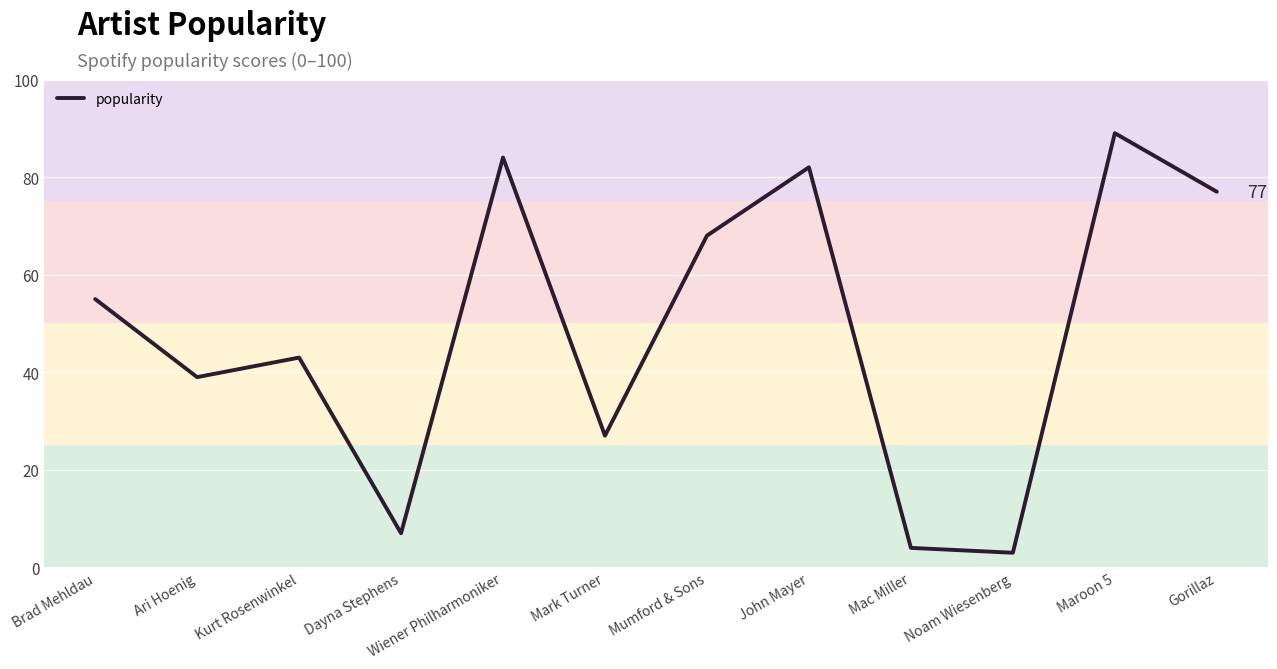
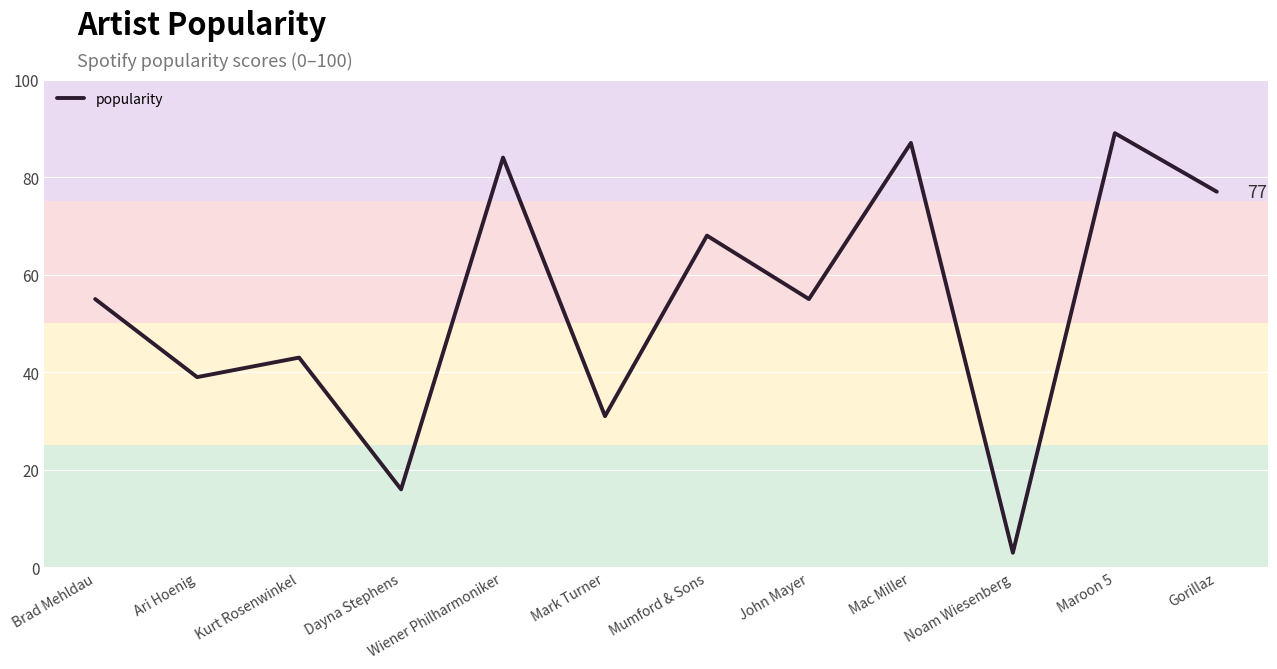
  {
    "Brad Mehldau": 55,
    "Ari Hoenig": 39,
    "Kurt Rosenwinkel": 43,
-   "Dayna Stephens": 7,
+   "Dayna Stephens": 16,
    "Wiener Philharmoniker": 84,
-   "Mark Turner": 27,
+   "Mark Turner": 31,
    "Mumford & Sons": 68,
-   "John Mayer": 82,
-   "Mac Miller": 4,
+   "John Mayer": 55,
+   "Mac Miller": 87,
    "Noam Wiesenberg": 3,
    "Maroon 5": 89,
    "Gorillaz": 77
  }
